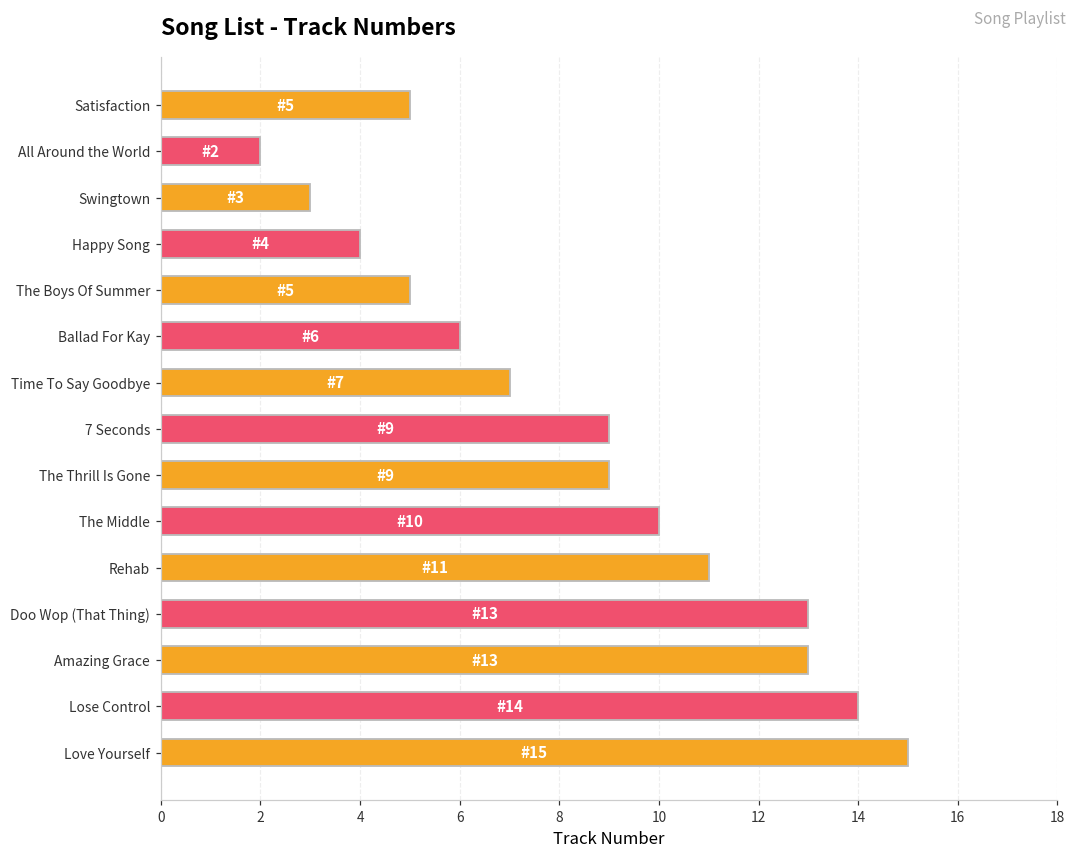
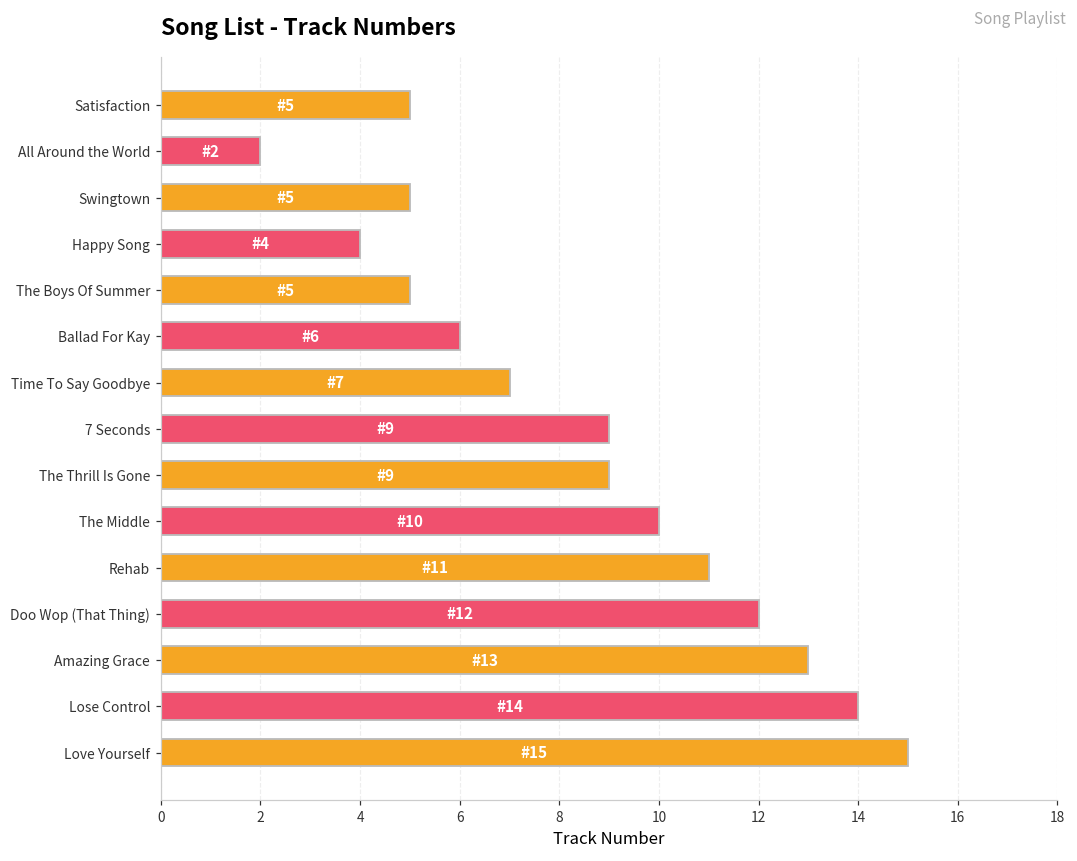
  {
    "Satisfaction": 5,
    "All Around the World": 2,
-   "Swingtown": 3,
+   "Swingtown": 5,
    "Happy Song": 4,
    "The Boys Of Summer": 5,
    "Ballad For Kay": 6,
    "Time To Say Goodbye": 7,
    "7 Seconds": 9,
    "The Thrill Is Gone": 9,
    "The Middle": 10,
    "Rehab": 11,
-   "Doo Wop (That Thing)": 13,
+   "Doo Wop (That Thing)": 12,
    "Amazing Grace": 13,
    "Lose Control": 14,
    "Love Yourself": 15
  }
